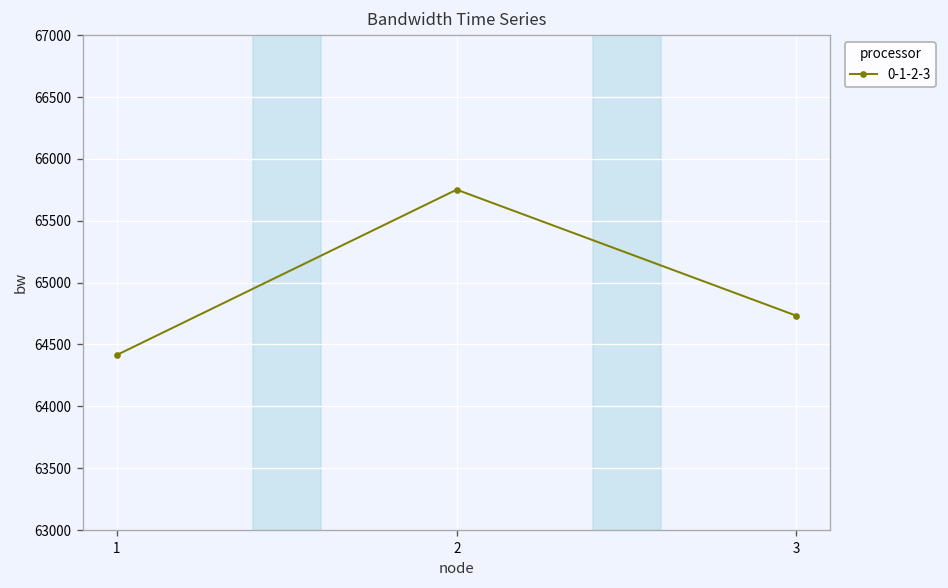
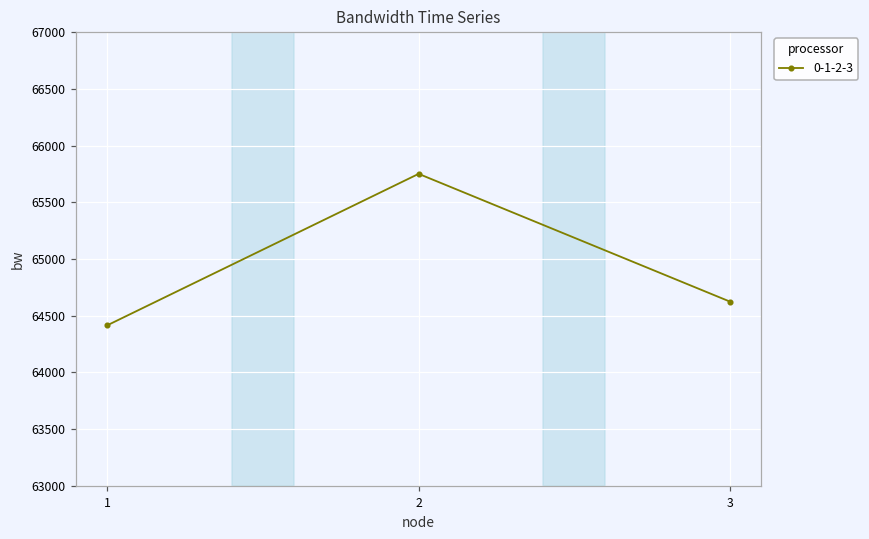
  {
    "1": 64420,
    "2": 65750,
-   "3": 64730
+   "3": 64620
  }
